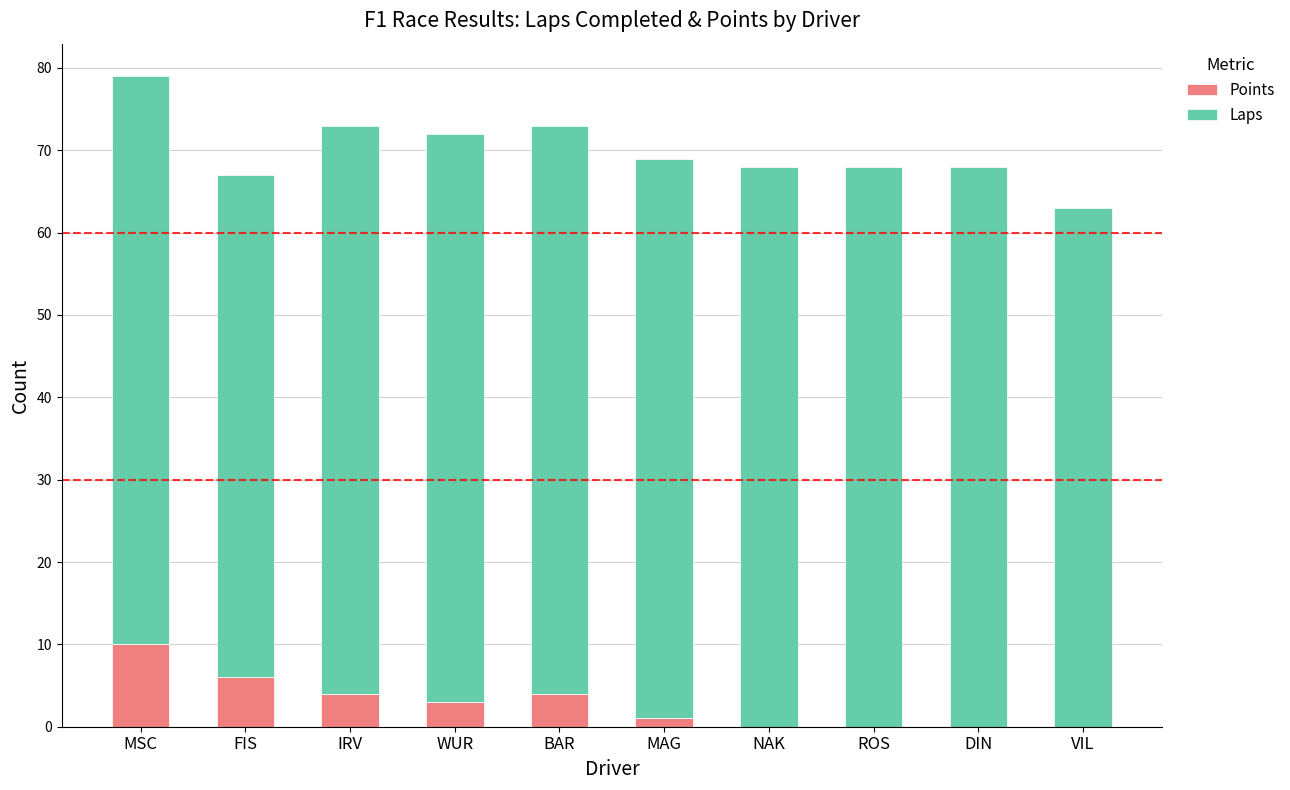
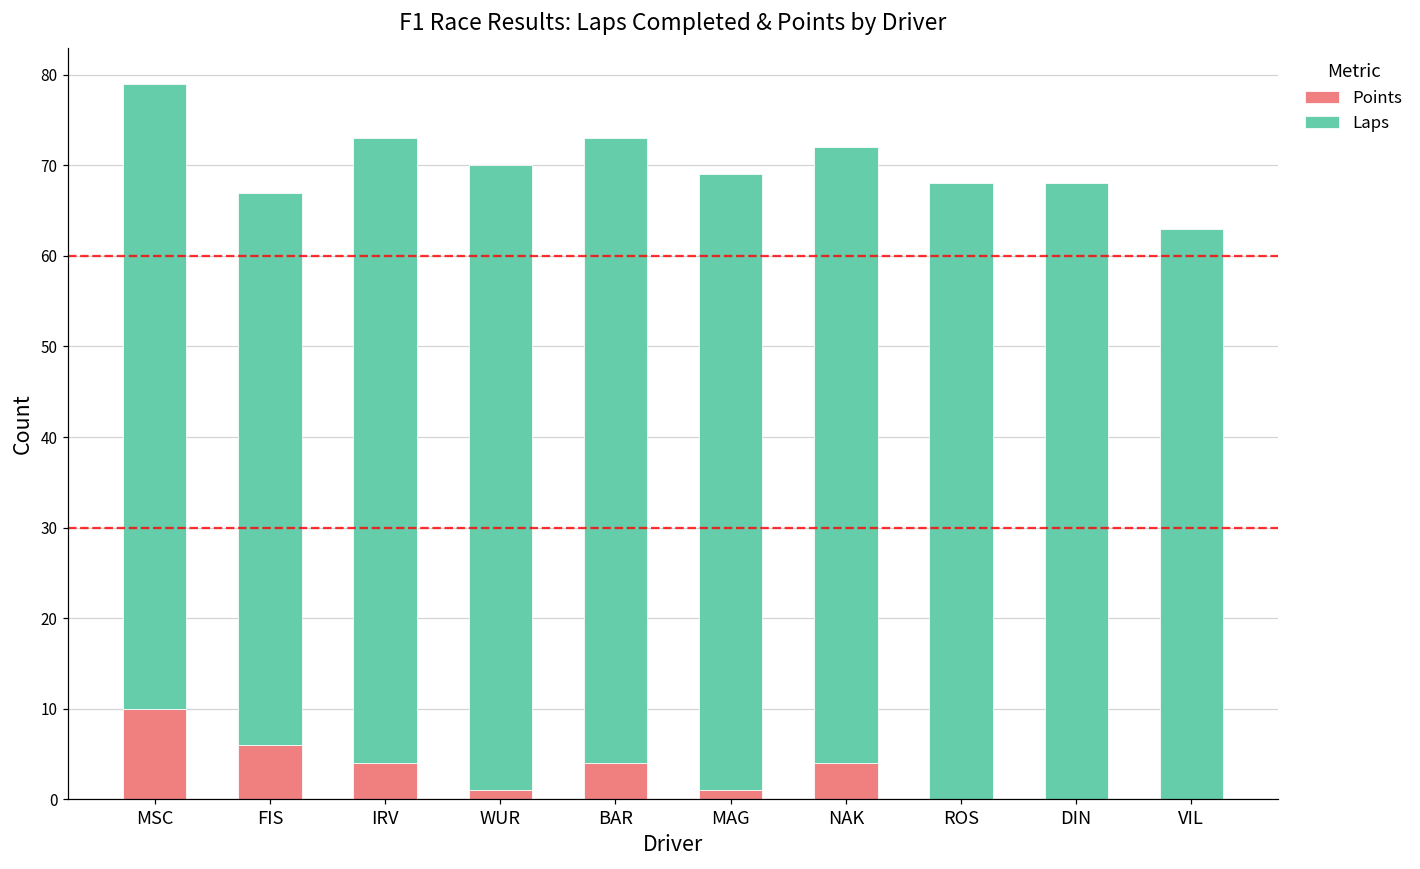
  {
    "Points": {
      "MSC": 10,
      "FIS": 6,
      "IRV": 4,
-     "WUR": 3,
+     "WUR": 1,
      "BAR": 4,
      "MAG": 1,
-     "NAK": 0,
+     "NAK": 4,
      "ROS": 0,
      "DIN": 0,
      "VIL": 0
    },
    "Laps": {
      "MSC": 69,
      "FIS": 61,
      "IRV": 69,
      "WUR": 69,
      "BAR": 69,
      "MAG": 68,
      "NAK": 68,
      "ROS": 68,
      "DIN": 68,
      "VIL": 63
    }
  }
